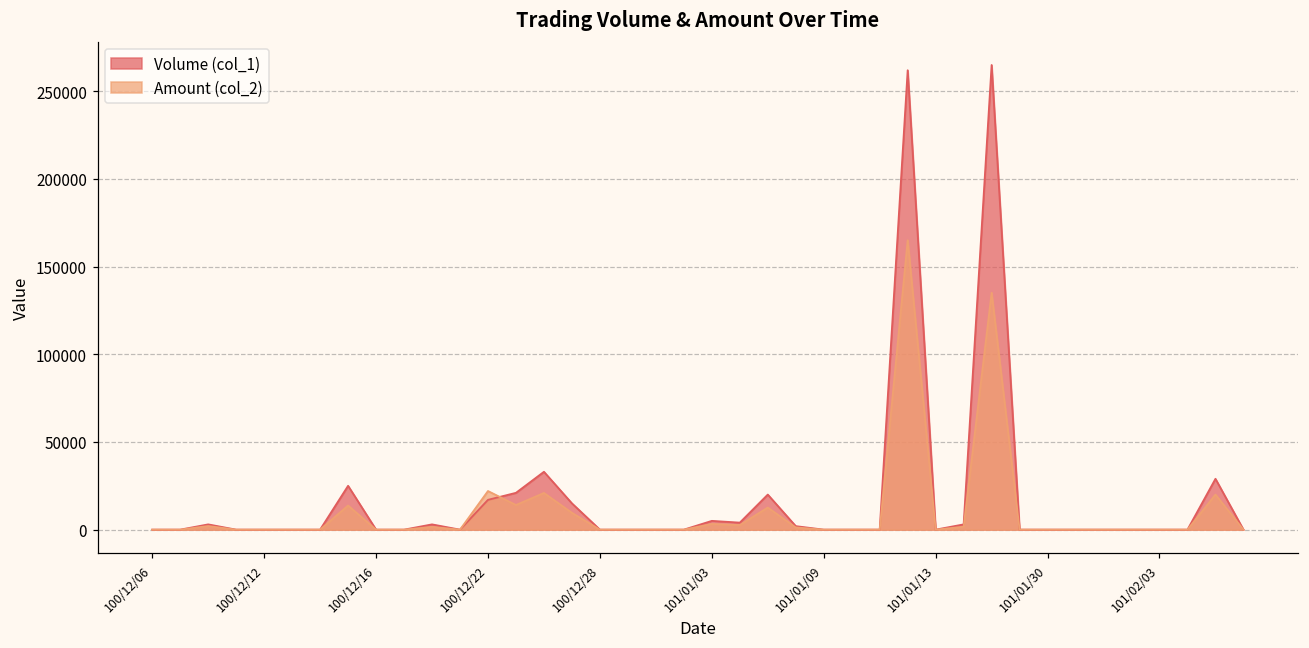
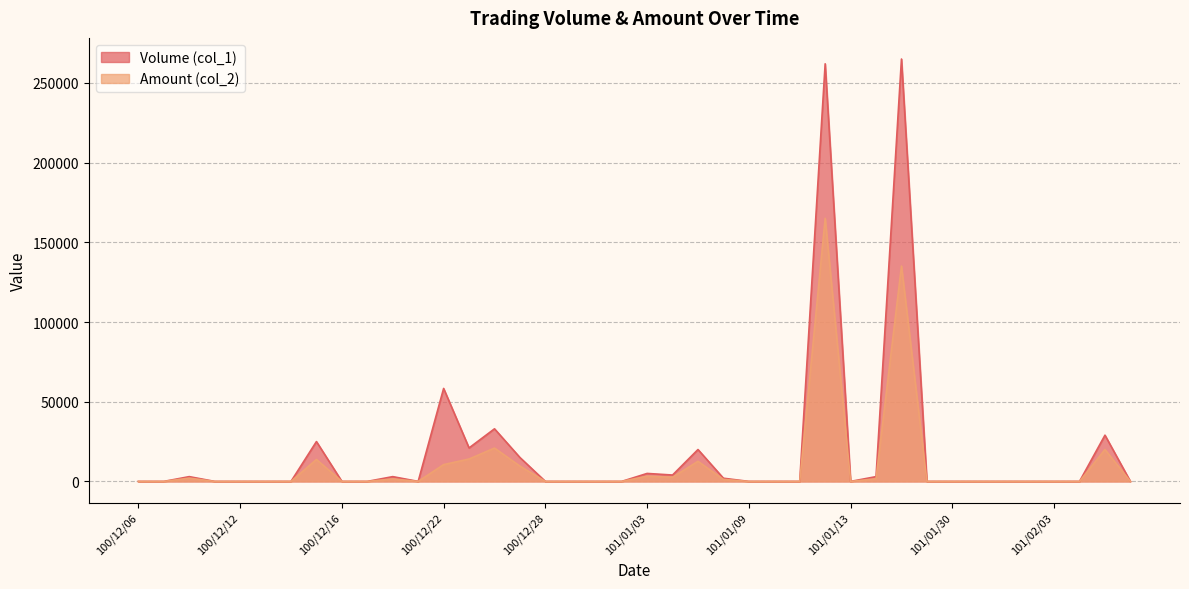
  {
    "Volume (col_1)": {
-     "100/12/22": 17000,
+     "100/12/22": 58000,
      "101/01/03": 5000
    },
    "Amount (col_2)": {
-     "100/12/22": 22000,
+     "100/12/22": 11000,
      "101/01/03": 3000
    }
  }
